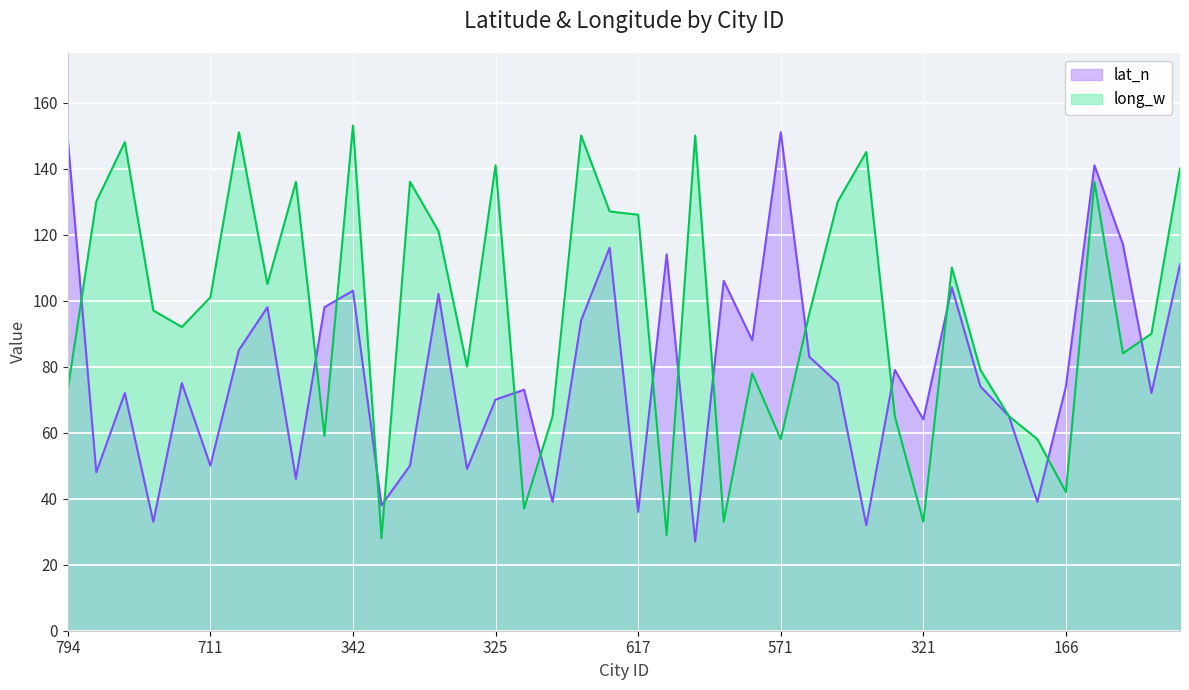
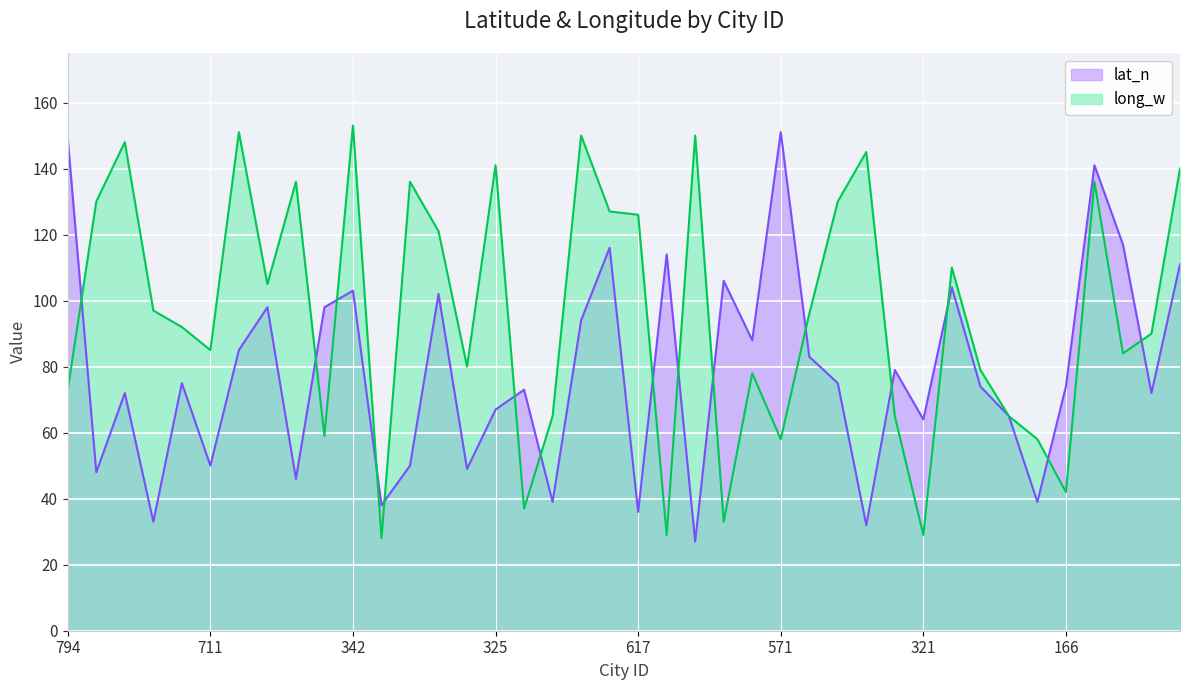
  {
    "lat_n": {
      "794": 149,
      "711": 50,
      "342": 103,
-     "325": 70,
+     "325": 67,
      "617": 36,
      "571": 151,
      "321": 64,
      "166": 74
    },
    "long_w": {
      "794": 73,
-     "711": 101,
+     "711": 85,
      "342": 153,
      "325": 141,
      "617": 126,
      "571": 58,
-     "321": 33,
+     "321": 29,
      "166": 42
    }
  }
